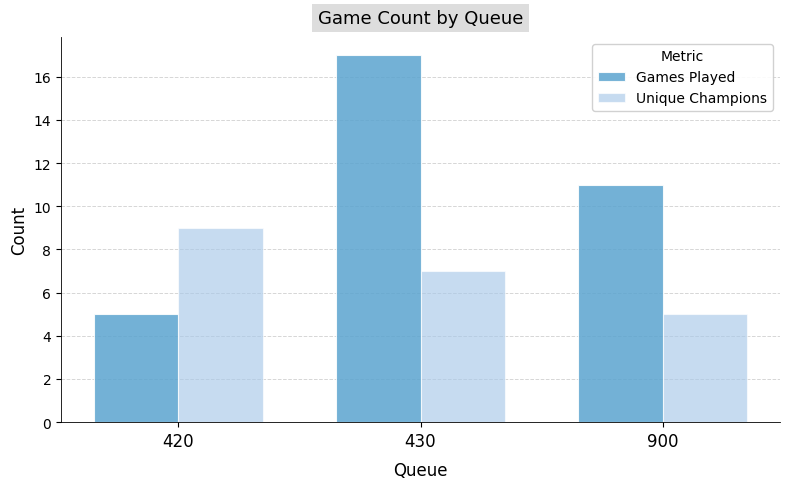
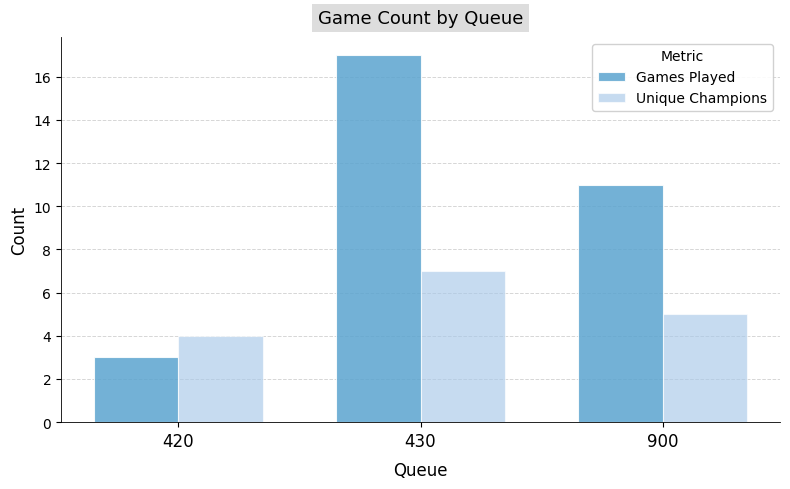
  {
    "Games Played": {
-     "420": 5,
+     "420": 3,
      "430": 17,
      "900": 11
    },
    "Unique Champions": {
-     "420": 9,
+     "420": 4,
      "430": 7,
      "900": 5
    }
  }
